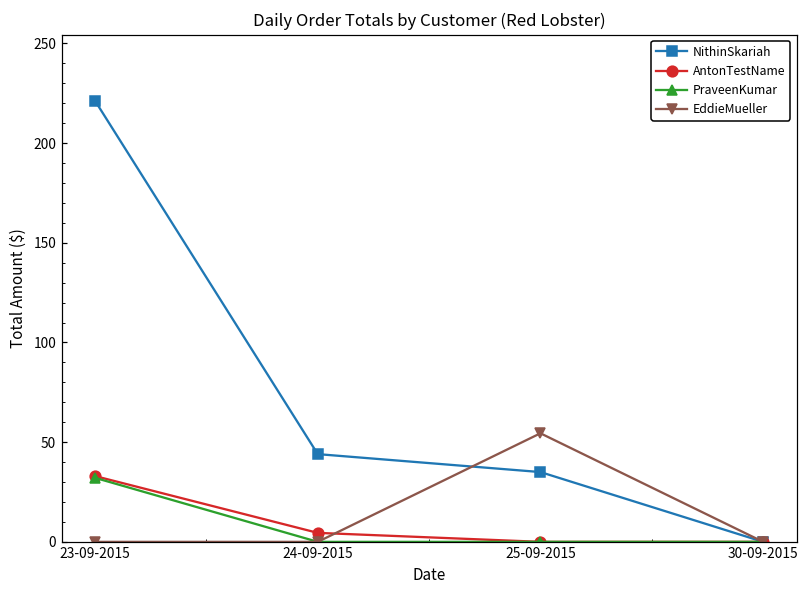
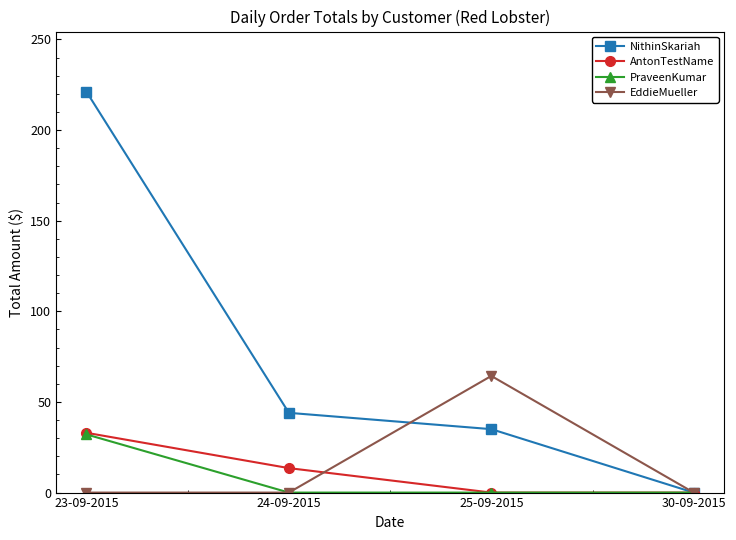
  {
    "NithinSkariah": {
      "23-09-2015": 221,
      "24-09-2015": 44,
      "25-09-2015": 35
    },
    "AntonTestName": {
-     "24-09-2015": 5
+     "24-09-2015": 14
    },
    "EddieMueller": {
      "23-09-2015": 0,
-     "25-09-2015": 54
+     "25-09-2015": 64
    }
  }
